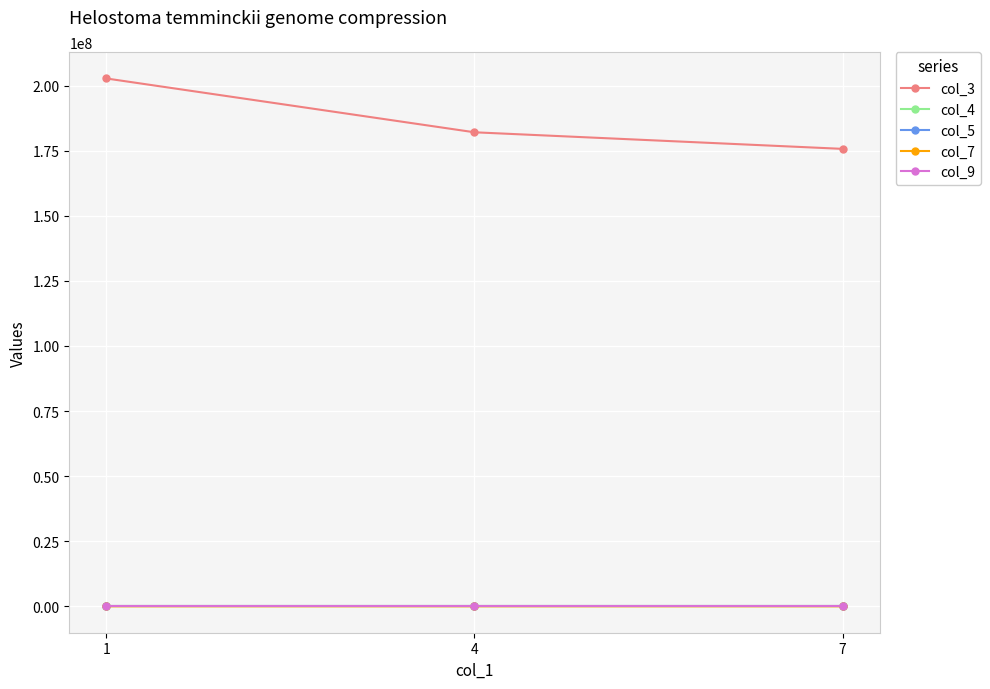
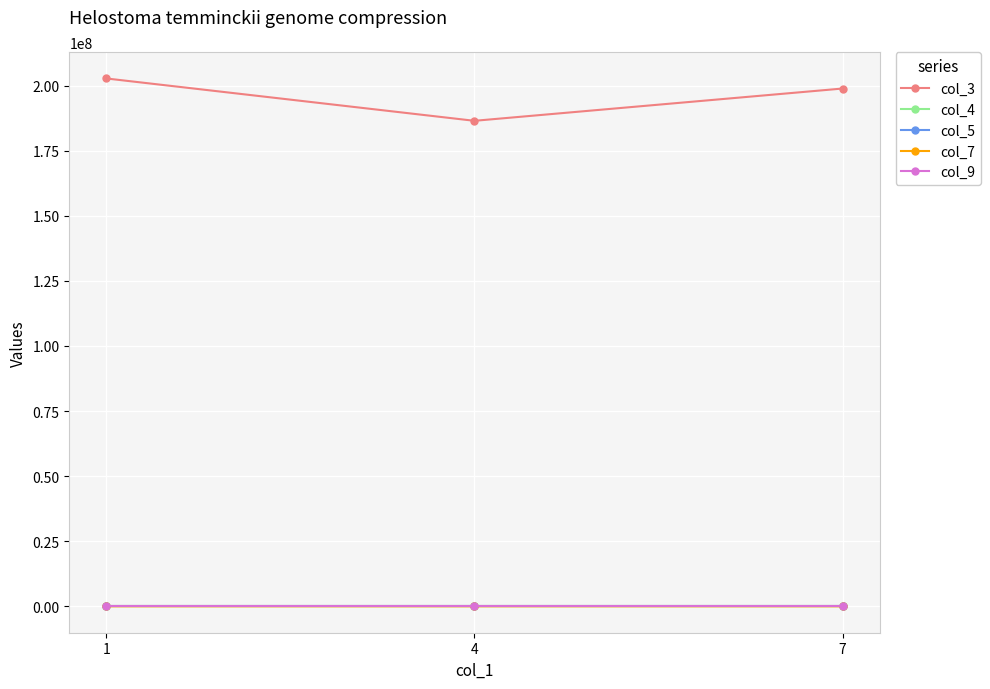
  {
    "col_3": {
      "1": 203000000,
-     "4": 182000000,
-     "7": 176000000
+     "4": 186000000,
+     "7": 199000000
    },
    "col_9": {
      "1": 0,
      "4": 0,
      "7": 0
    }
  }
